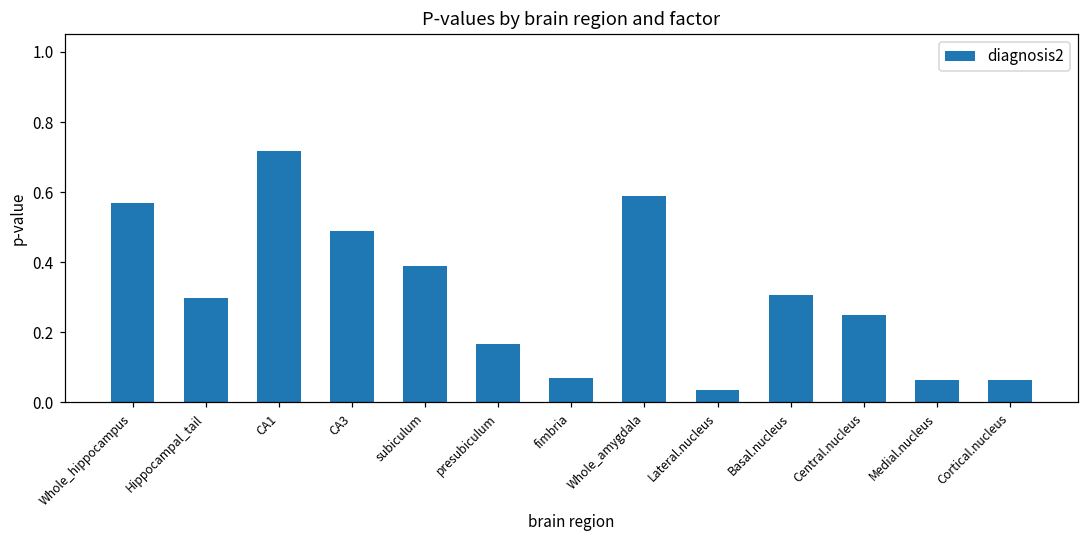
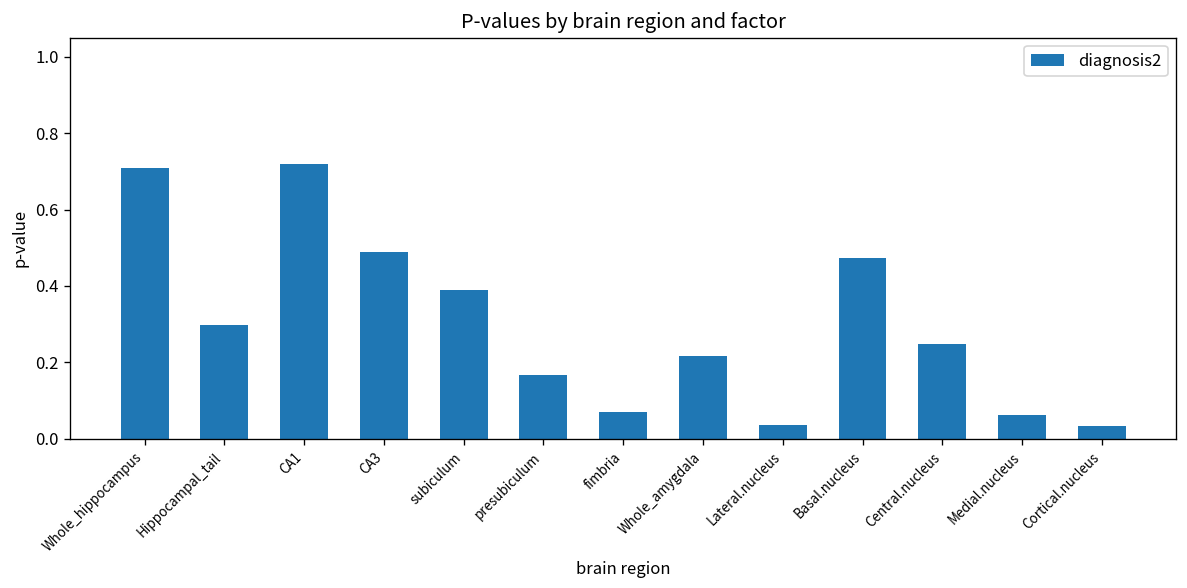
  {
-   "Whole_hippocampus": 0.57,
+   "Whole_hippocampus": 0.71,
    "Hippocampal_tail": 0.30,
    "CA1": 0.72,
    "CA3": 0.49,
    "subiculum": 0.39,
    "presubiculum": 0.17,
    "fimbria": 0.07,
-   "Whole_amygdala": 0.59,
+   "Whole_amygdala": 0.22,
    "Lateral.nucleus": 0.04,
-   "Basal.nucleus": 0.31,
+   "Basal.nucleus": 0.47,
    "Central.nucleus": 0.25,
    "Medial.nucleus": 0.06,
-   "Cortical.nucleus": 0.06
+   "Cortical.nucleus": 0.03
  }
